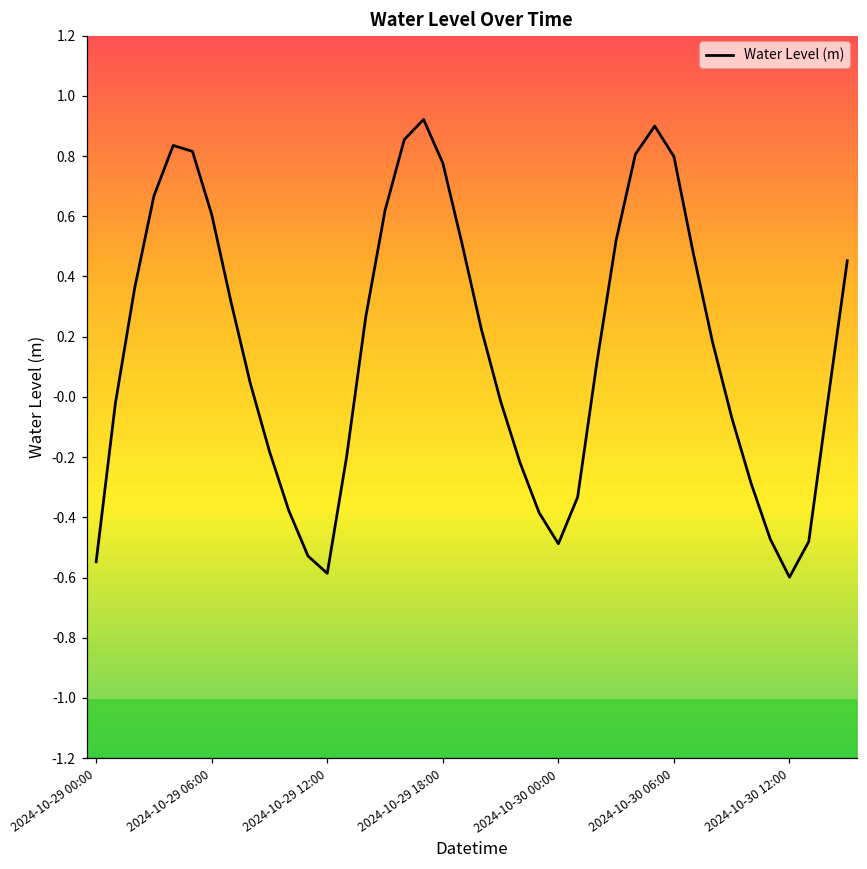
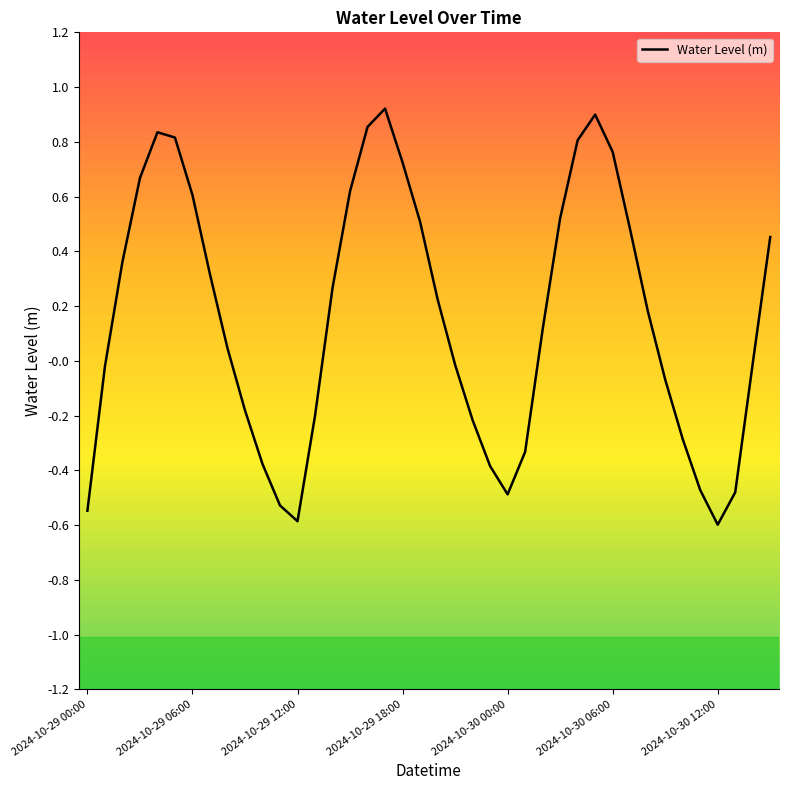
  {
    "2024-10-29 00:00": -0.55,
    "2024-10-29 06:00": 0.61,
    "2024-10-29 12:00": -0.59,
-   "2024-10-29 18:00": 0.78,
+   "2024-10-29 18:00": 0.72,
    "2024-10-30 00:00": -0.49,
-   "2024-10-30 06:00": 0.80,
+   "2024-10-30 06:00": 0.76,
    "2024-10-30 12:00": -0.60
  }
